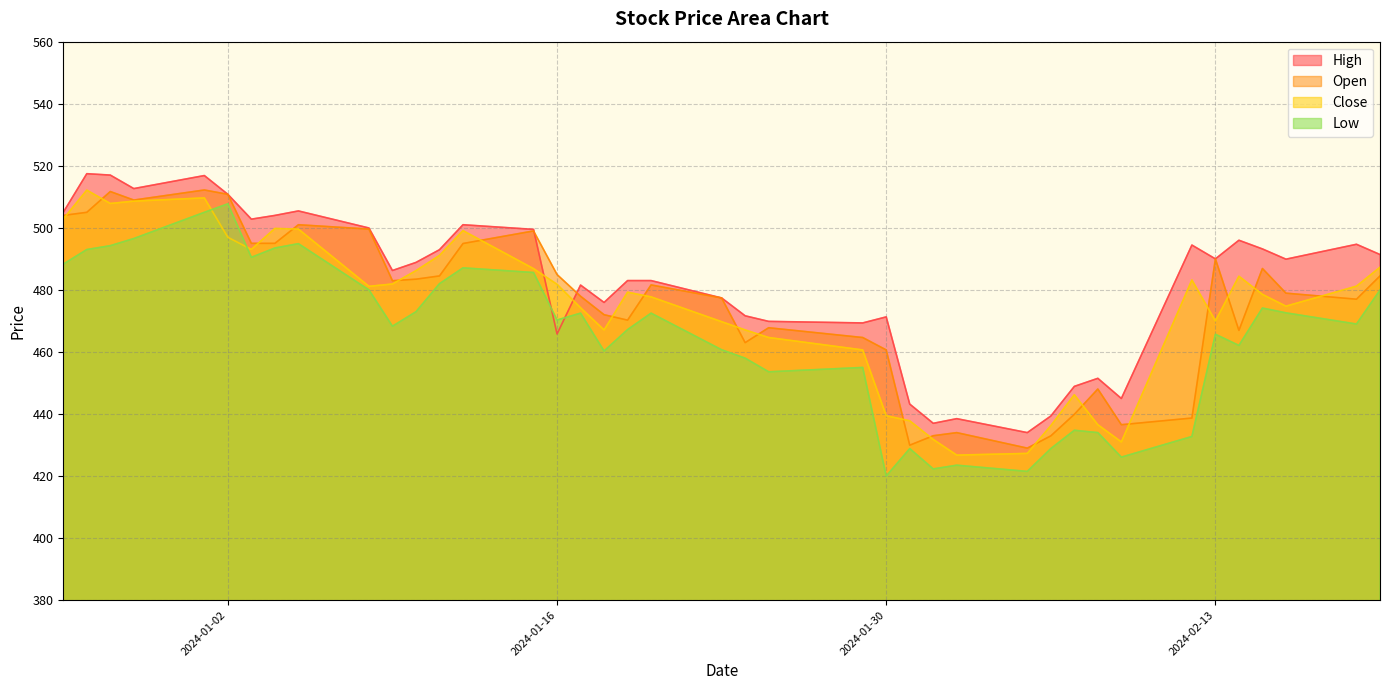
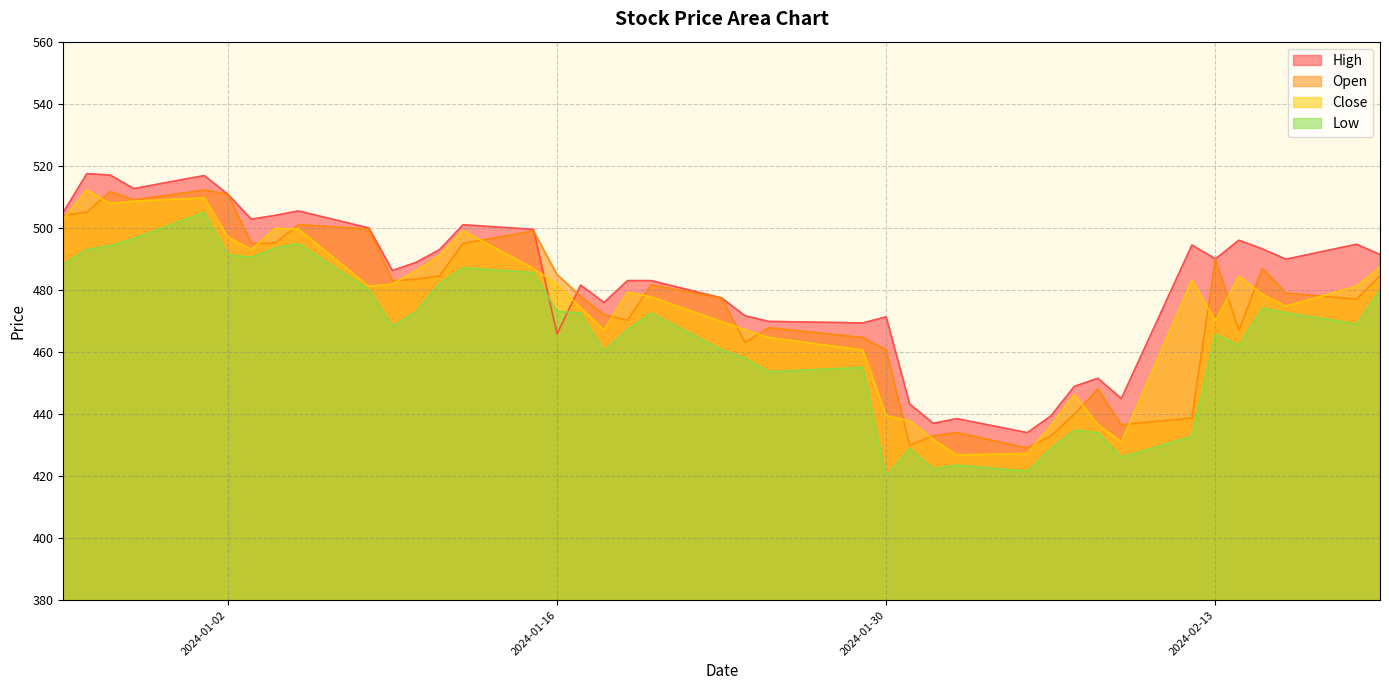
  {
    "High": {
      "2024-01-16": 466,
      "2024-01-30": 471
    },
    "Low": {
-     "2024-01-02": 508,
-     "2024-01-16": 470,
+     "2024-01-02": 491,
+     "2024-01-16": 473,
      "2024-01-30": 420,
      "2024-02-13": 466
    }
  }
